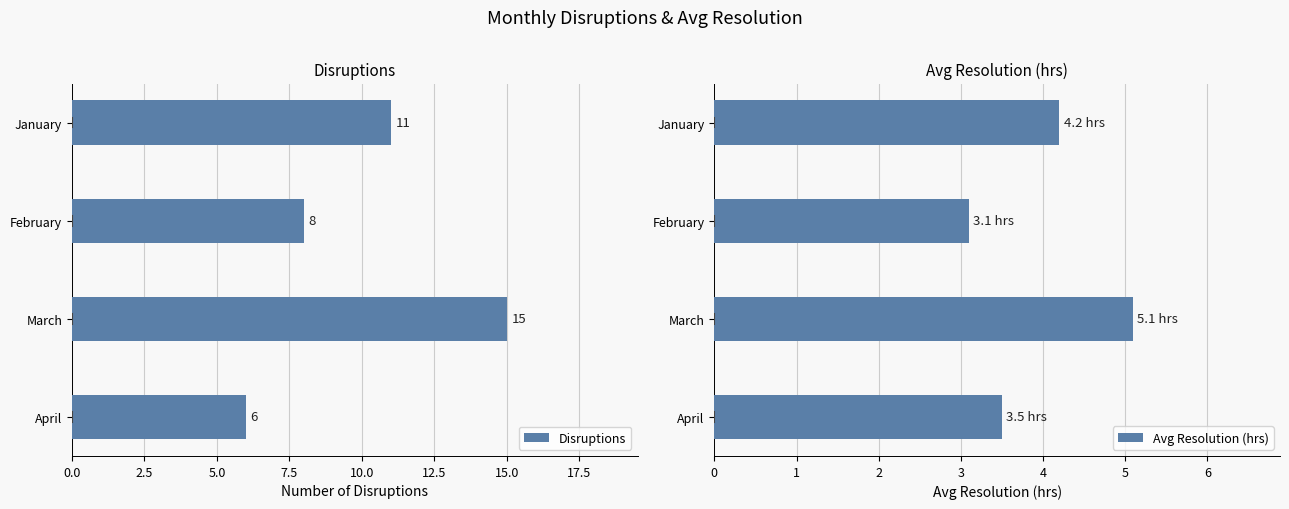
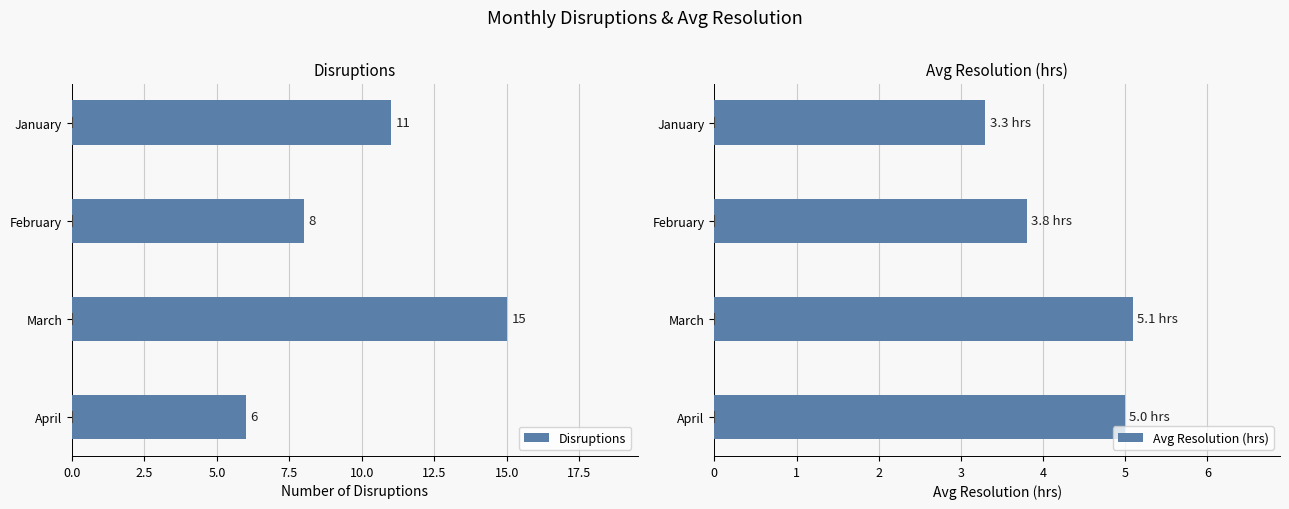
  {
    "Disruptions": {
      "Disruptions": {
        "January": 11,
        "February": 8,
        "March": 15,
        "April": 6
      }
    },
    "Avg Resolution (hrs)": {
      "Avg Resolution (hrs)": {
-       "January": 4.2,
-       "February": 3.1,
+       "January": 3.3,
+       "February": 3.8,
        "March": 5.1,
-       "April": 3.5
+       "April": 5.0
      }
    }
  }
